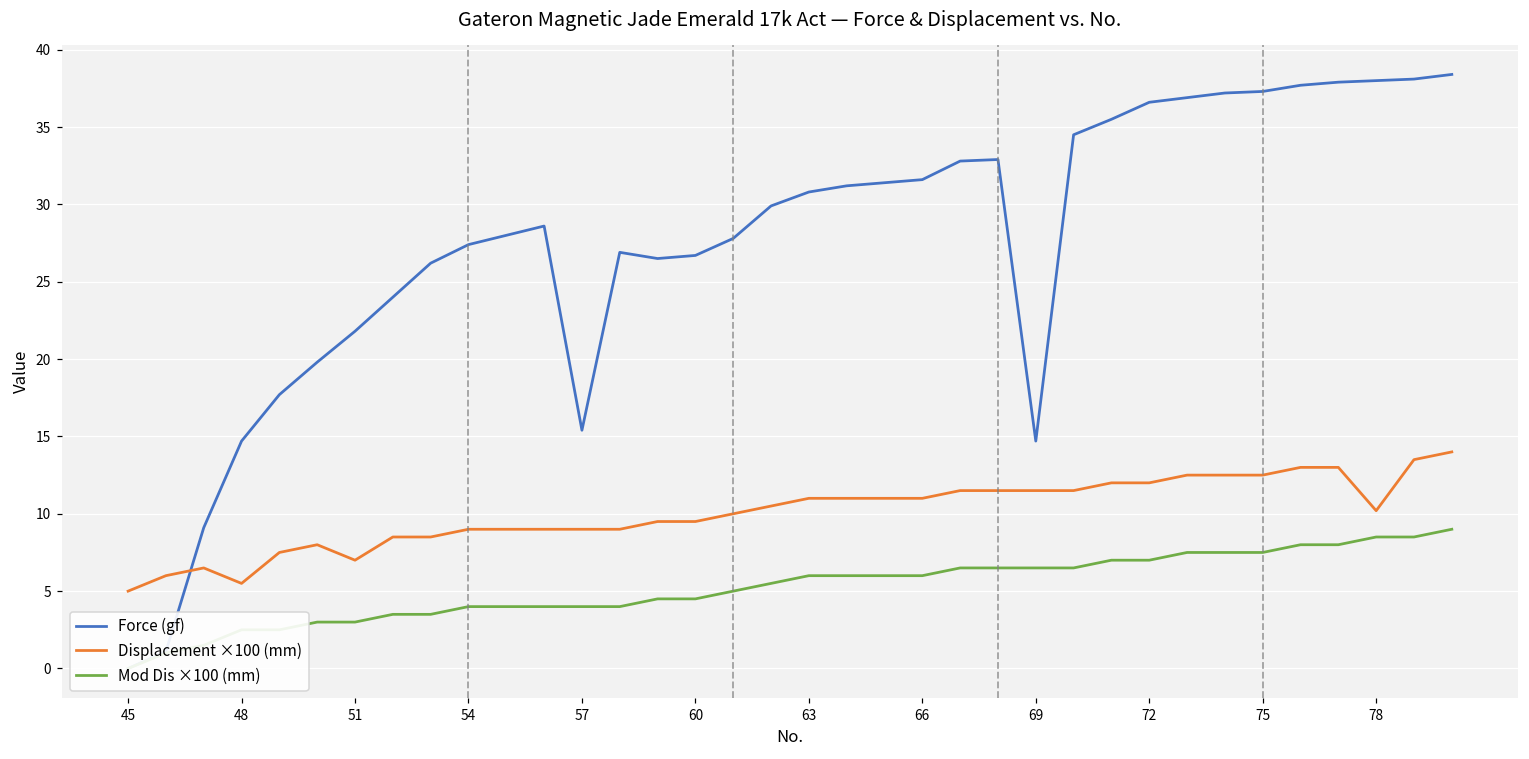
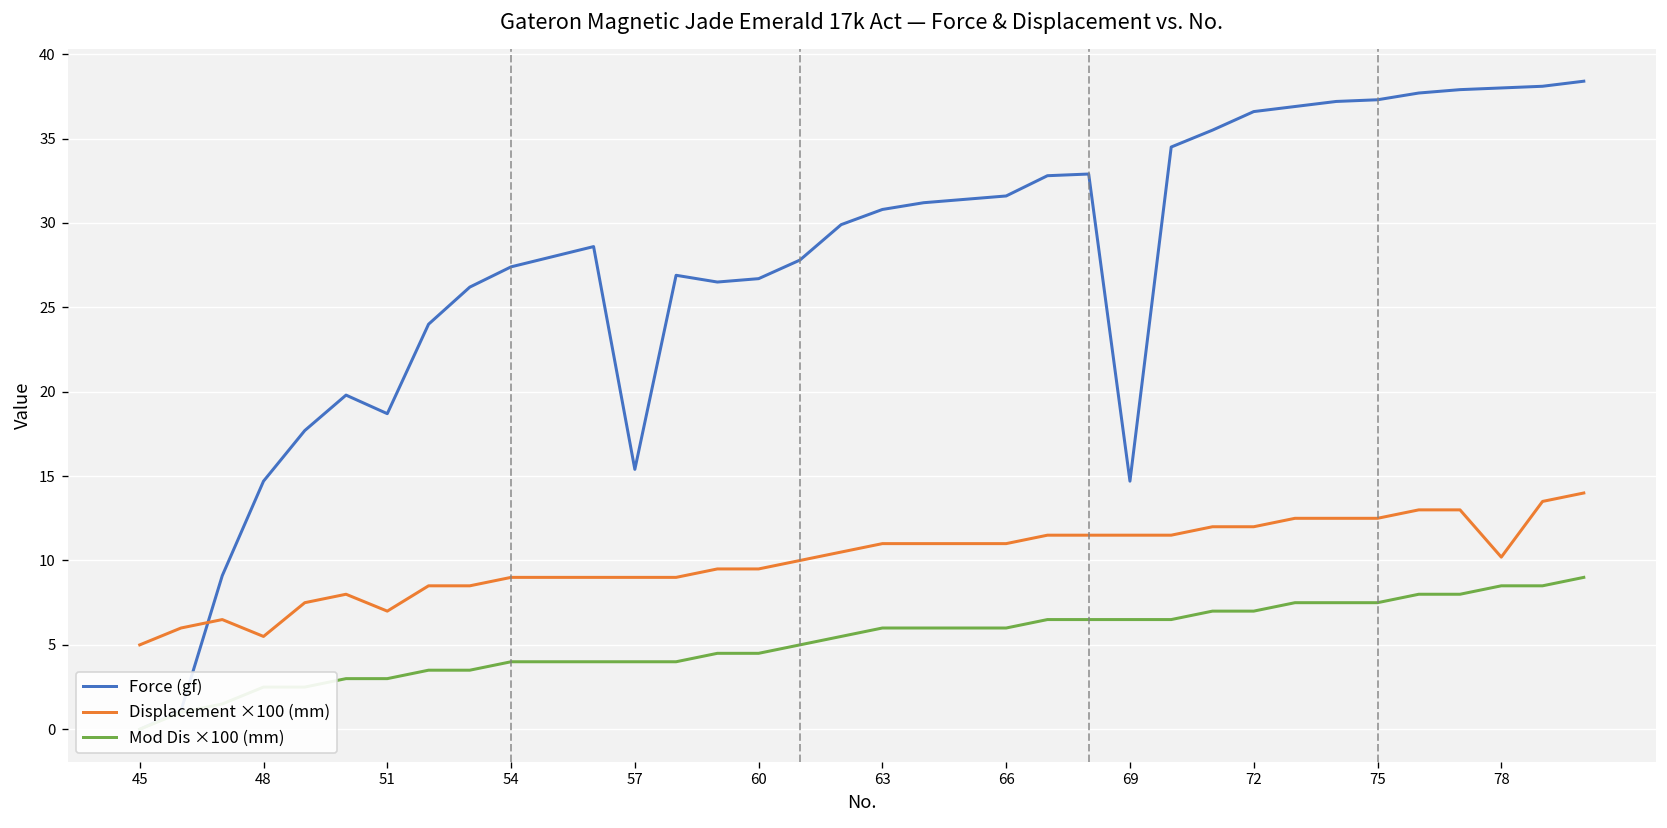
  {
    "Force (gf)": {
      "48": 14.7,
-     "51": 21.8,
+     "51": 18.7,
      "54": 27.4,
      "57": 15.4,
      "60": 26.7,
      "63": 30.8,
      "66": 31.6,
      "69": 14.7,
      "72": 36.6,
      "75": 37.3,
      "78": 38.0
    },
    "Displacement ×100 (mm)": {
      "45": 5.0,
      "48": 5.5,
      "51": 7.0,
      "54": 9.0,
      "57": 9.0,
      "60": 9.5,
      "63": 11.0,
      "66": 11.0,
      "69": 11.5,
      "72": 12.0,
      "75": 12.5,
      "78": 10.2
    },
    "Mod Dis ×100 (mm)": {
      "51": 3.0,
      "54": 4.0,
      "57": 4.0,
      "60": 4.5,
      "63": 6.0,
      "66": 6.0,
      "69": 6.5,
      "72": 7.0,
      "75": 7.5,
      "78": 8.5
    }
  }
